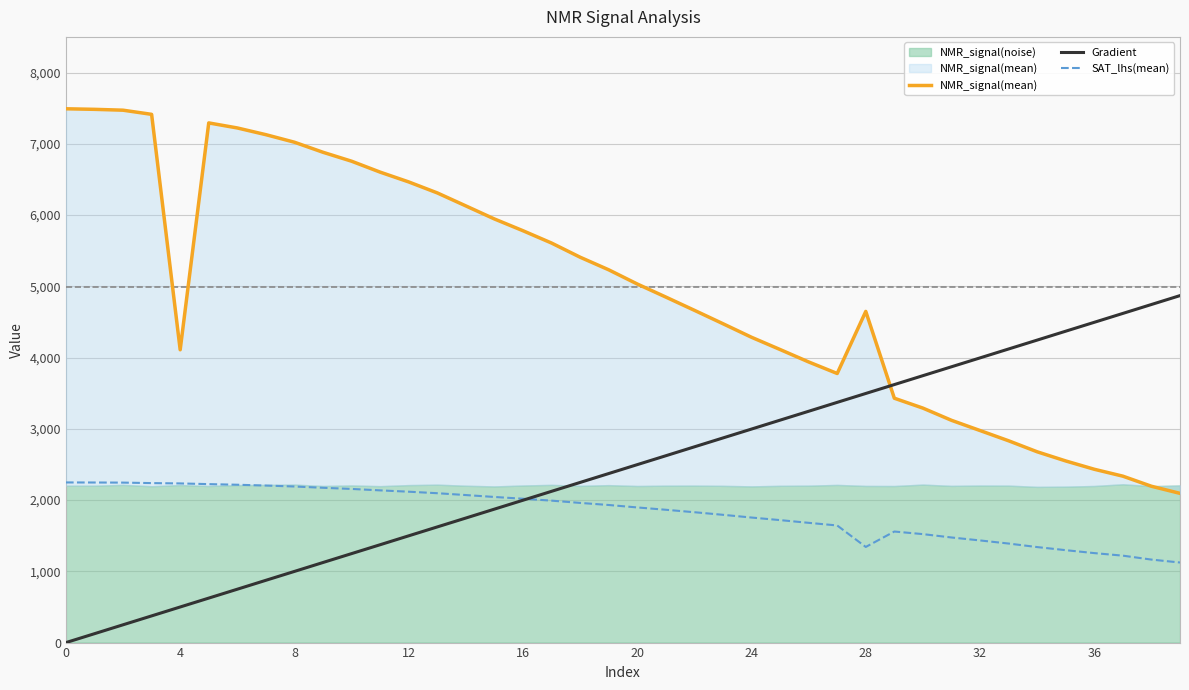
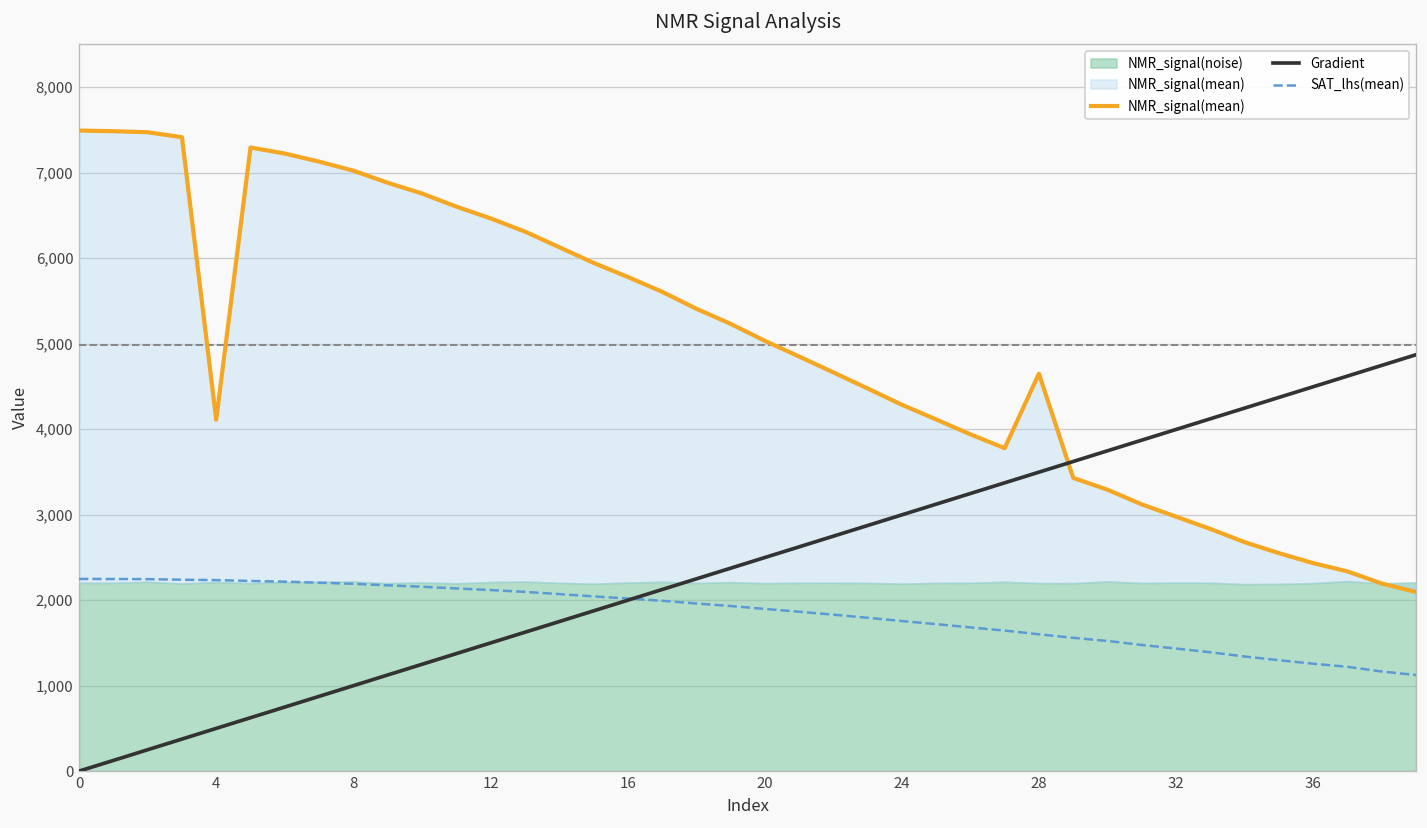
  {
    "NMR_signal(noise)": {
      "0": "2,200",
      "12": "2,200",
      "16": "2,200",
      "20": "2,200",
      "24": "2,200",
      "28": "2,200",
      "32": "2,200",
      "36": "2,200"
    },
    "Gradient": {
      "0": "0",
      "4": "500",
      "8": "1,000",
      "12": "1,500",
      "20": "2,500",
      "24": "3,000",
      "28": "3,500",
      "32": "4,000",
      "36": "4,500"
    },
    "SAT_lhs(mean)": {
      "0": "2,200",
      "12": "2,100",
      "20": "1,900",
      "24": "1,800",
-     "28": "1,300",
+     "28": "1,600",
      "32": "1,400",
      "36": "1,300"
    }
  }
